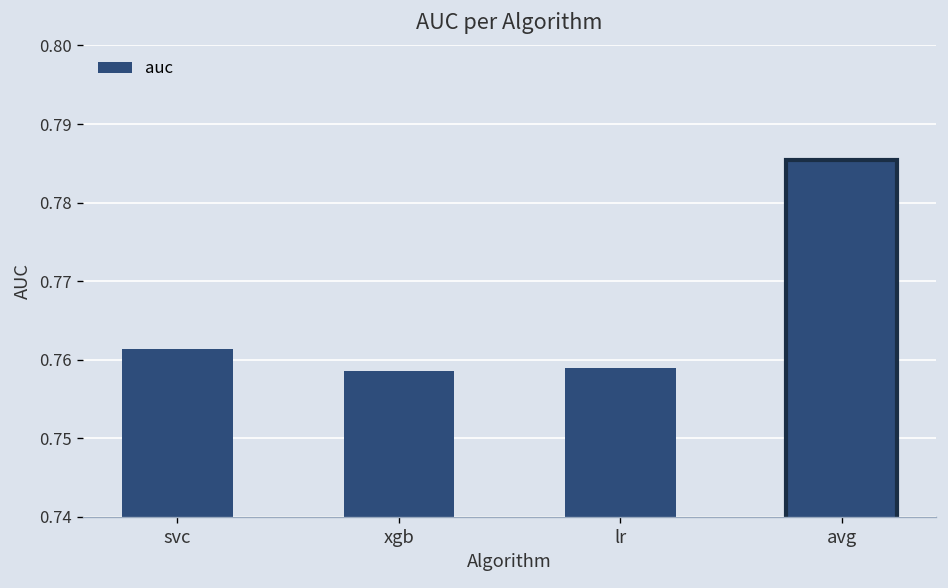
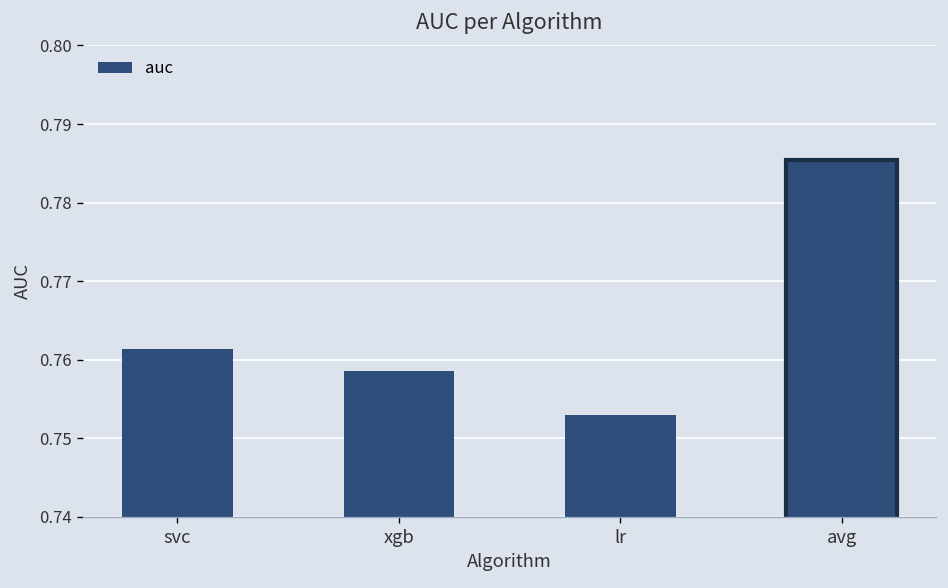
  {
    "svc": 0.761,
    "xgb": 0.759,
-   "lr": 0.759,
+   "lr": 0.753,
    "avg": 0.785
  }
